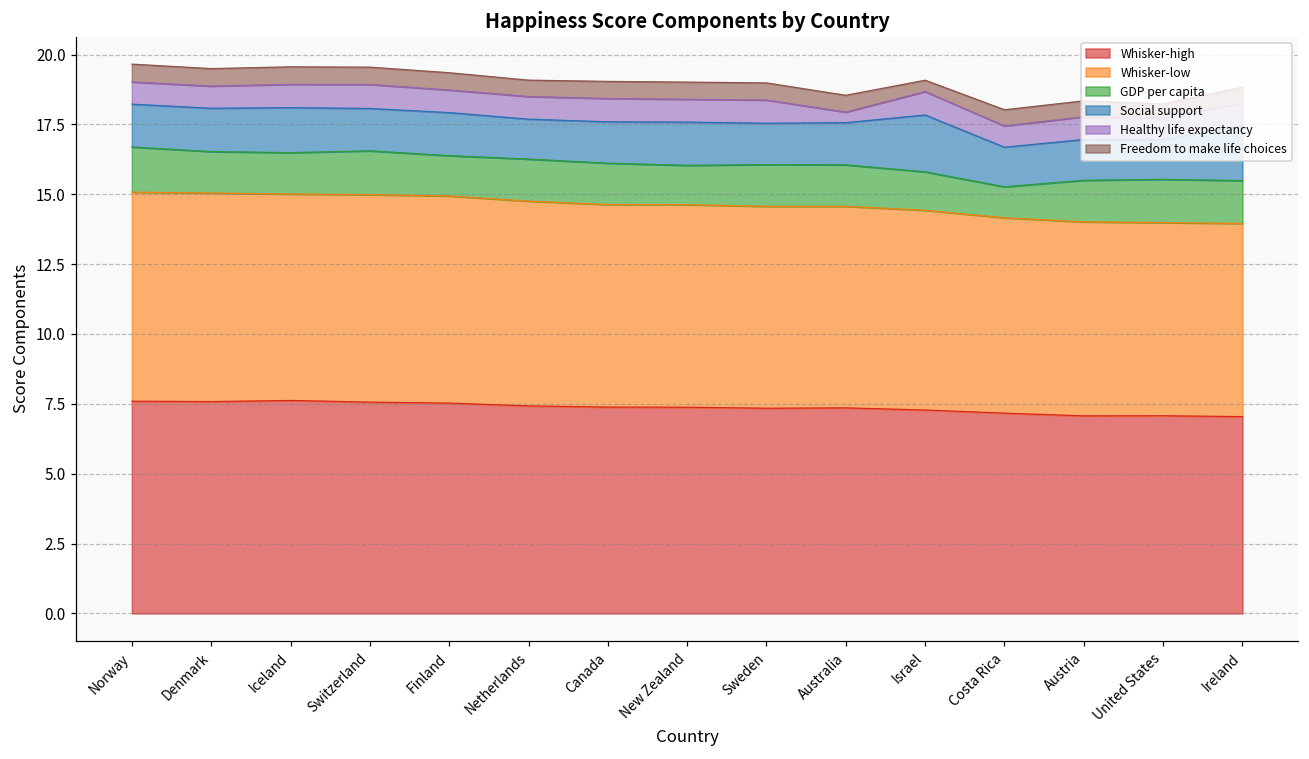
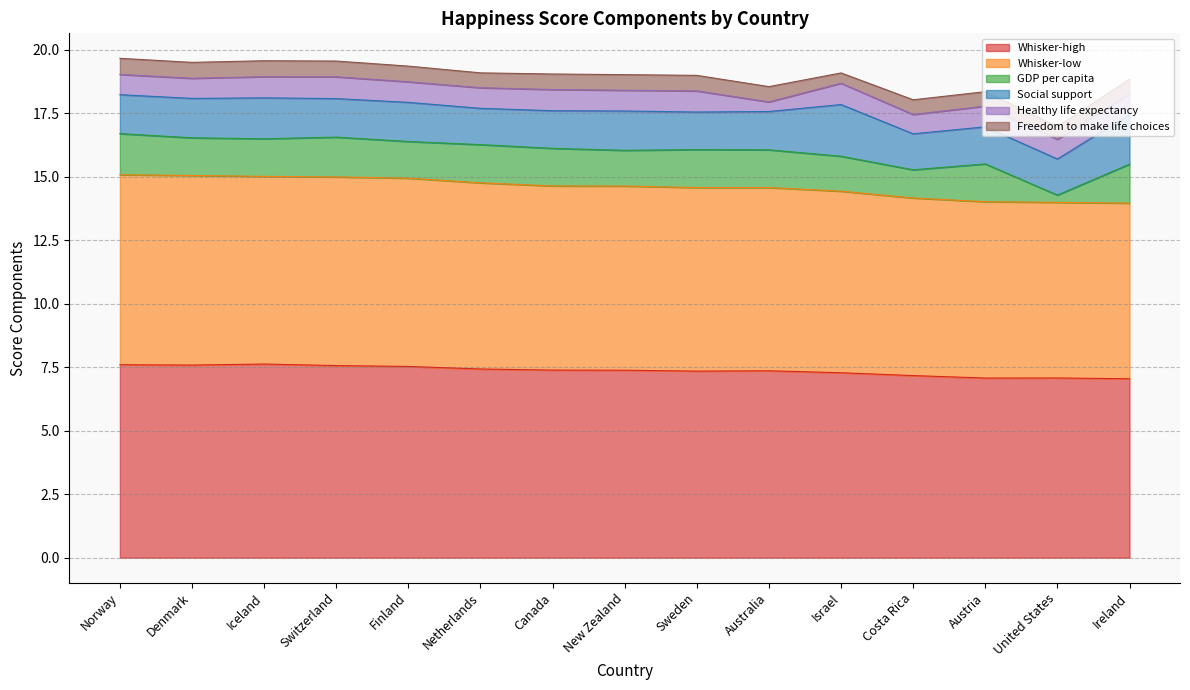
  {
    "Whisker-high": {
      "Norway": 7.6,
      "Denmark": 7.6,
      "Iceland": 7.6,
      "Switzerland": 7.6,
      "Finland": 7.5,
      "Netherlands": 7.4,
      "Canada": 7.4,
      "New Zealand": 7.4,
      "Sweden": 7.3,
      "Australia": 7.4,
      "Israel": 7.3,
      "Costa Rica": 7.2,
      "Austria": 7.1,
      "United States": 7.1,
      "Ireland": 7.0
    },
    "Whisker-low": {
      "Norway": 7.5,
      "Denmark": 7.5,
      "Iceland": 7.4,
      "Switzerland": 7.4,
      "Finland": 7.4,
      "Netherlands": 7.3,
      "Canada": 7.2,
      "New Zealand": 7.2,
      "Sweden": 7.2,
      "Australia": 7.2,
      "Israel": 7.1,
      "Costa Rica": 7.0,
      "Austria": 6.9,
      "United States": 6.9,
      "Ireland": 6.9
    },
    "GDP per capita": {
      "Norway": 1.6,
      "Denmark": 1.5,
      "Iceland": 1.5,
      "Switzerland": 1.6,
      "Finland": 1.4,
      "Netherlands": 1.5,
      "Canada": 1.5,
      "New Zealand": 1.4,
      "Sweden": 1.5,
      "Australia": 1.5,
      "Israel": 1.4,
      "Costa Rica": 1.1,
      "Austria": 1.5,
-     "United States": 1.5,
+     "United States": 0.3,
      "Ireland": 1.5
    },
    "Social support": {
      "Norway": 1.5,
      "Denmark": 1.6,
      "Iceland": 1.6,
      "Switzerland": 1.5,
      "Finland": 1.5,
      "Netherlands": 1.4,
      "Canada": 1.5,
      "New Zealand": 1.5,
      "Sweden": 1.5,
      "Australia": 1.5,
      "Israel": 2.0,
      "Costa Rica": 1.4
    },
    "Healthy life expectancy": {
      "Norway": 0.8,
      "Denmark": 0.8,
      "Iceland": 0.8,
      "Switzerland": 0.9,
      "Finland": 0.8,
      "Netherlands": 0.8,
      "Canada": 0.8,
      "New Zealand": 0.8,
      "Sweden": 0.8,
      "Australia": 0.4,
      "Israel": 0.8,
      "Costa Rica": 0.8
    },
    "Freedom to make life choices": {
      "Norway": 0.6,
      "Denmark": 0.6,
      "Iceland": 0.6,
      "Switzerland": 0.6,
      "Finland": 0.6,
      "Netherlands": 0.6,
      "Canada": 0.6,
      "New Zealand": 0.6,
      "Sweden": 0.6,
      "Australia": 0.6,
      "Israel": 0.4,
      "Costa Rica": 0.6
    }
  }
